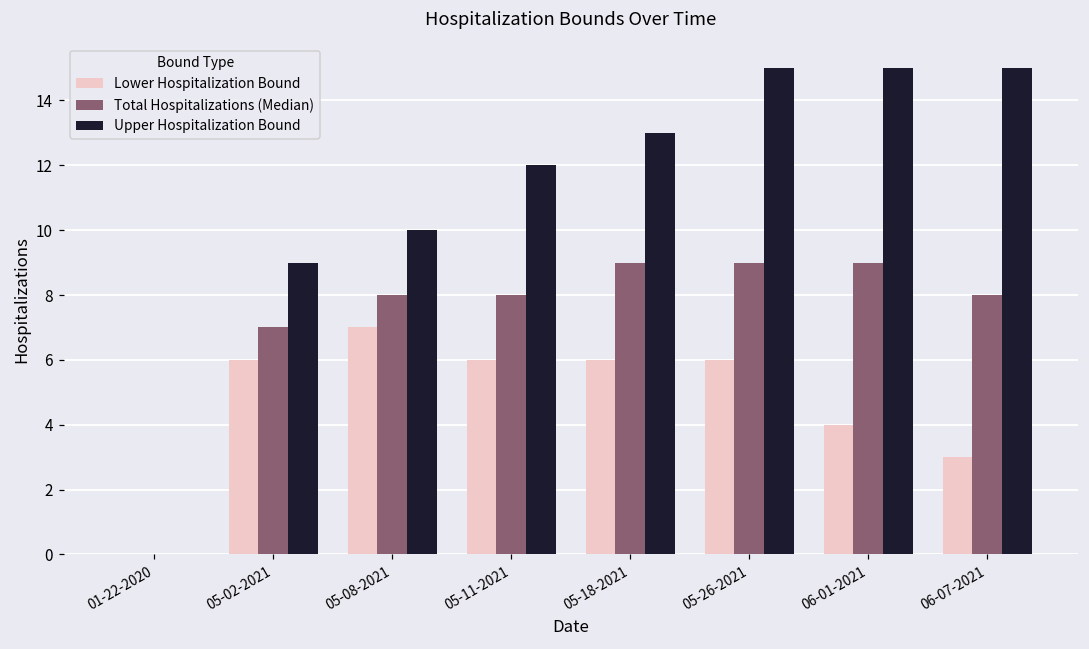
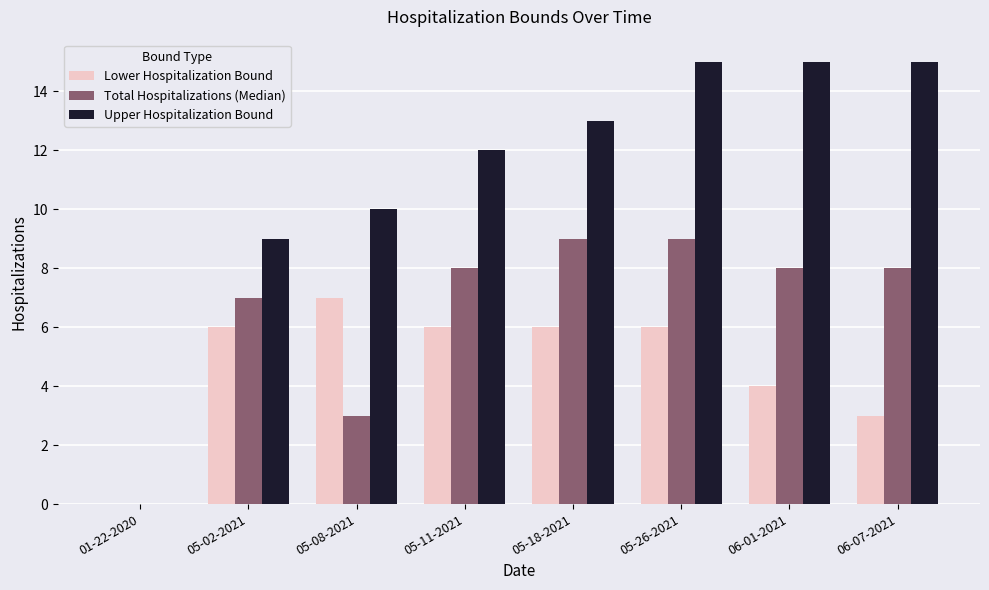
  {
    "Lower Hospitalization Bound": {
      "01-22-2020": 0,
      "05-02-2021": 6,
      "05-08-2021": 7,
      "05-11-2021": 6,
      "05-18-2021": 6,
      "05-26-2021": 6,
      "06-01-2021": 4,
      "06-07-2021": 3
    },
    "Total Hospitalizations (Median)": {
      "01-22-2020": 0,
      "05-02-2021": 7,
-     "05-08-2021": 8,
+     "05-08-2021": 3,
      "05-11-2021": 8,
      "05-18-2021": 9,
      "05-26-2021": 9,
-     "06-01-2021": 9,
+     "06-01-2021": 8,
      "06-07-2021": 8
    },
    "Upper Hospitalization Bound": {
      "01-22-2020": 0,
      "05-02-2021": 9,
      "05-08-2021": 10,
      "05-11-2021": 12,
      "05-18-2021": 13,
      "05-26-2021": 15,
      "06-01-2021": 15,
      "06-07-2021": 15
    }
  }
